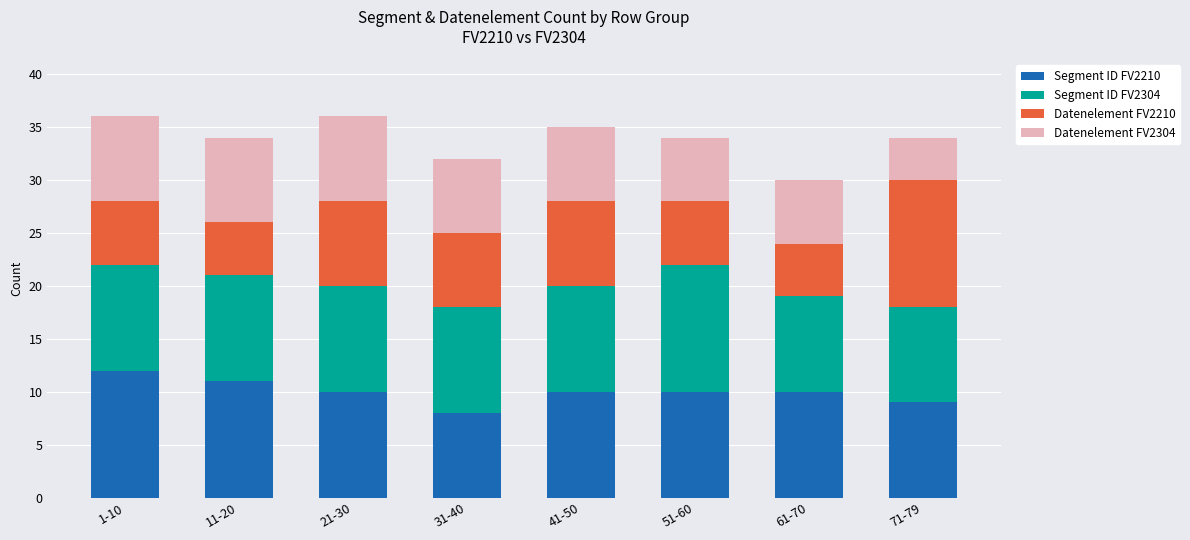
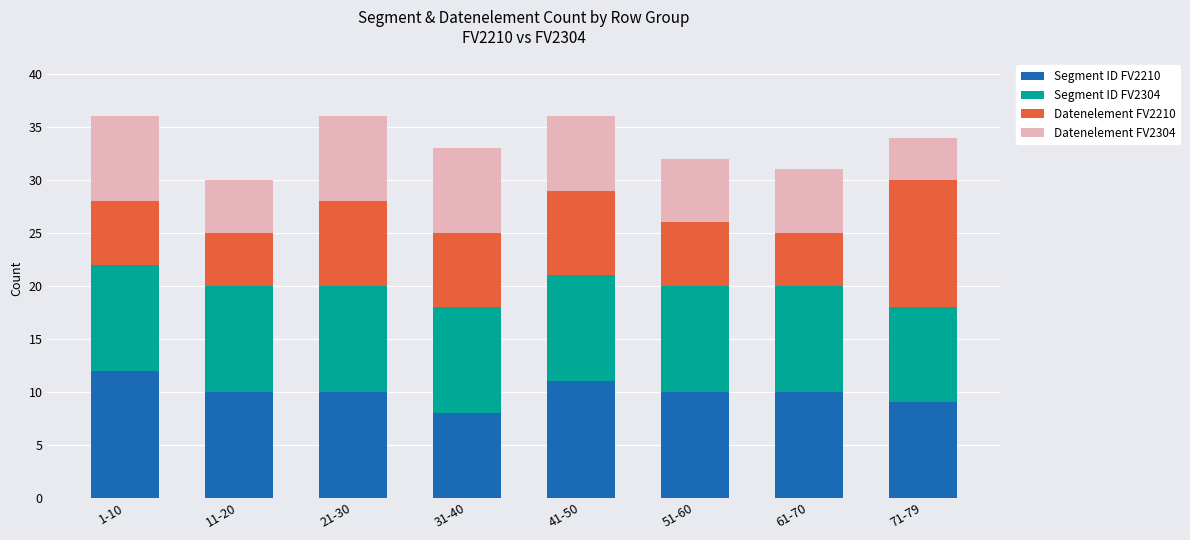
  {
    "Segment ID FV2210": {
      "1-10": 12,
-     "11-20": 11,
+     "11-20": 10,
      "21-30": 10,
      "31-40": 8,
-     "41-50": 10,
+     "41-50": 11,
      "51-60": 10,
      "61-70": 10,
      "71-79": 9
    },
    "Segment ID FV2304": {
      "1-10": 10,
      "11-20": 10,
      "21-30": 10,
      "31-40": 10,
      "41-50": 10,
-     "51-60": 12,
-     "61-70": 9,
+     "51-60": 10,
+     "61-70": 10,
      "71-79": 9
    },
    "Datenelement FV2210": {
      "1-10": 6,
      "11-20": 5,
      "21-30": 8,
      "31-40": 7,
      "41-50": 8,
      "51-60": 6,
      "61-70": 5,
      "71-79": 12
    },
    "Datenelement FV2304": {
      "1-10": 8,
-     "11-20": 8,
+     "11-20": 5,
      "21-30": 8,
-     "31-40": 7,
+     "31-40": 8,
      "41-50": 7,
      "51-60": 6,
      "61-70": 6,
      "71-79": 4
    }
  }
